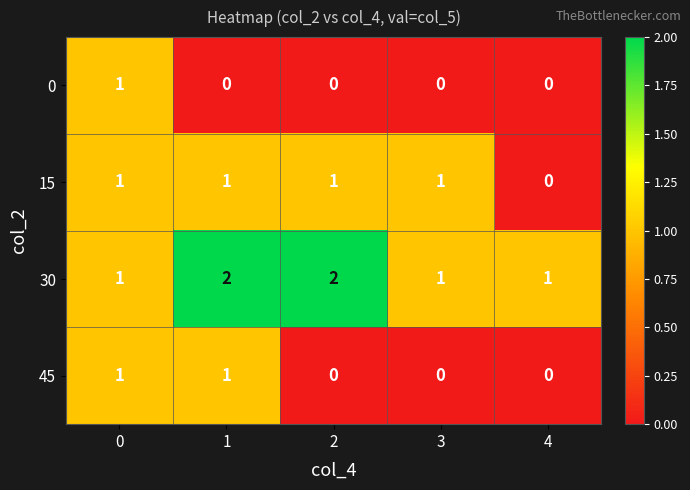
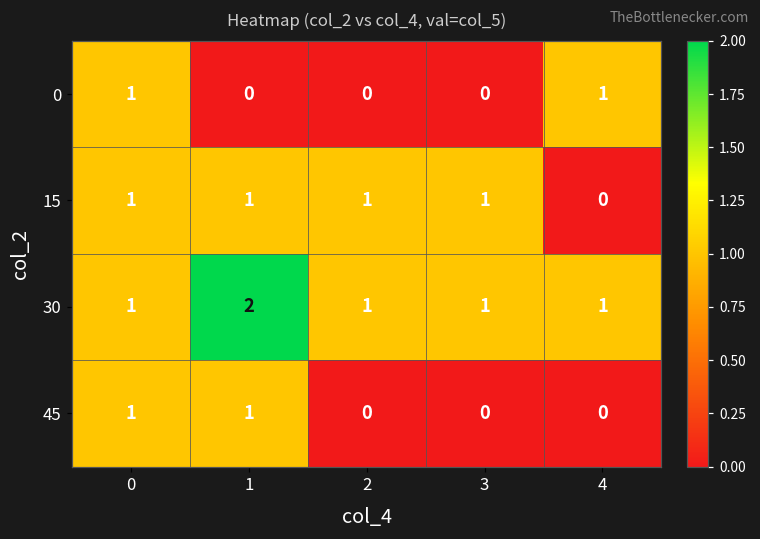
  {
    "0": {
      "0": 1,
      "1": 0,
      "2": 0,
      "3": 0,
-     "4": 0
+     "4": 1
    },
    "15": {
      "0": 1,
      "1": 1,
      "2": 1,
      "3": 1,
      "4": 0
    },
    "30": {
      "0": 1,
      "1": 2,
-     "2": 2,
+     "2": 1,
      "3": 1,
      "4": 1
    },
    "45": {
      "0": 1,
      "1": 1,
      "2": 0,
      "3": 0,
      "4": 0
    }
  }
